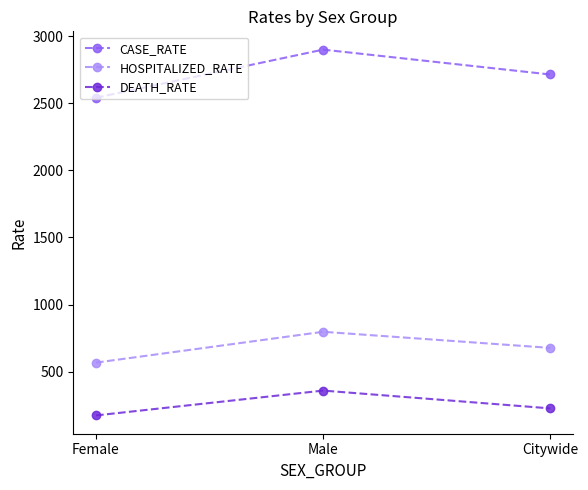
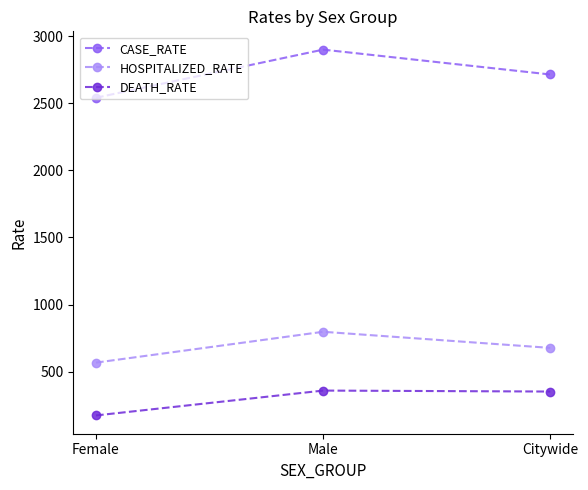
  {
    "DEATH_RATE": {
      "Female": 170,
      "Male": 360,
-     "Citywide": 230
+     "Citywide": 350
    }
  }
